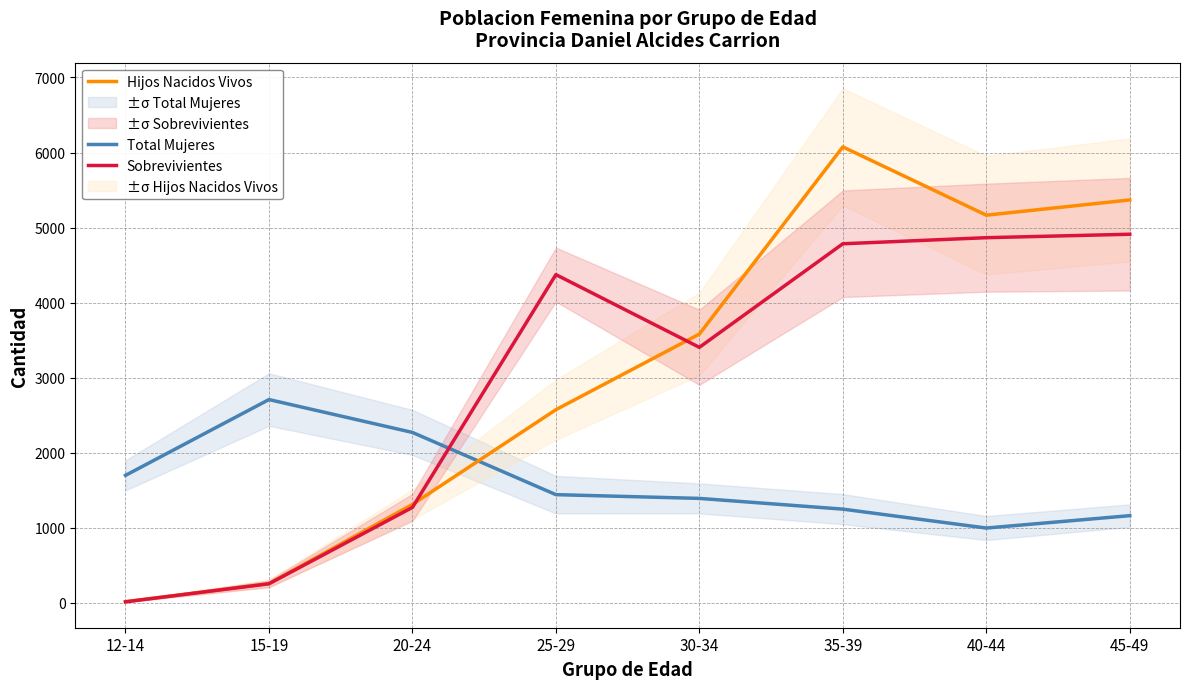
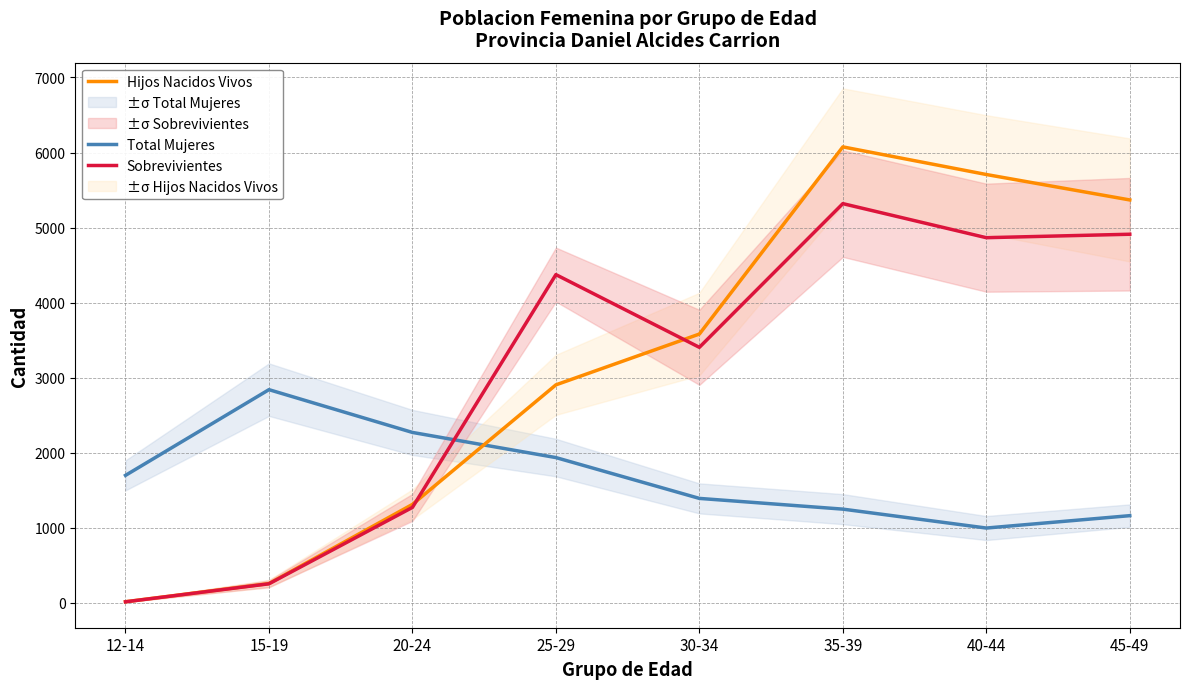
  {
    "Total Mujeres": {
      "12-14": 1700,
-     "15-19": 2700,
+     "15-19": 2800,
      "20-24": 2300,
-     "25-29": 1400,
+     "25-29": 1900,
      "30-34": 1400,
      "35-39": 1200,
      "40-44": 1000,
      "45-49": 1200
    },
    "Hijos Nacidos Vivos": {
      "20-24": 1300,
-     "25-29": 2600,
+     "25-29": 2900,
      "30-34": 3600,
      "35-39": 6100,
-     "40-44": 5200,
+     "40-44": 5700,
      "45-49": 5400
    },
    "Sobrevivientes": {
      "20-24": 1300,
      "25-29": 4400,
      "30-34": 3400,
-     "35-39": 4800,
+     "35-39": 5300,
      "40-44": 4900,
      "45-49": 4900
    }
  }
